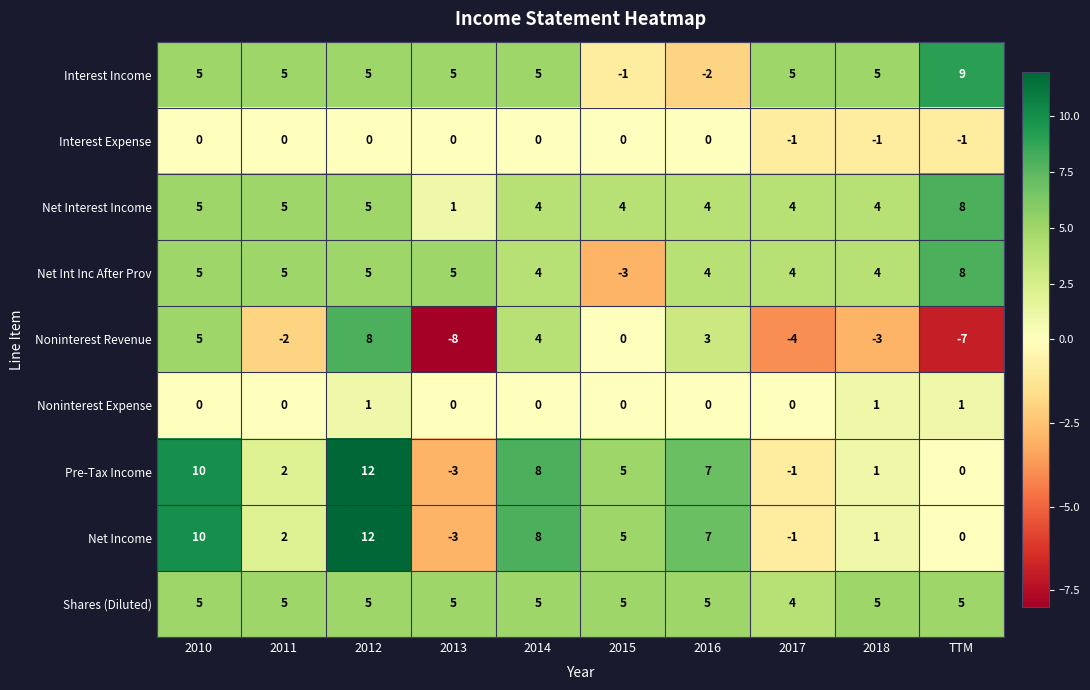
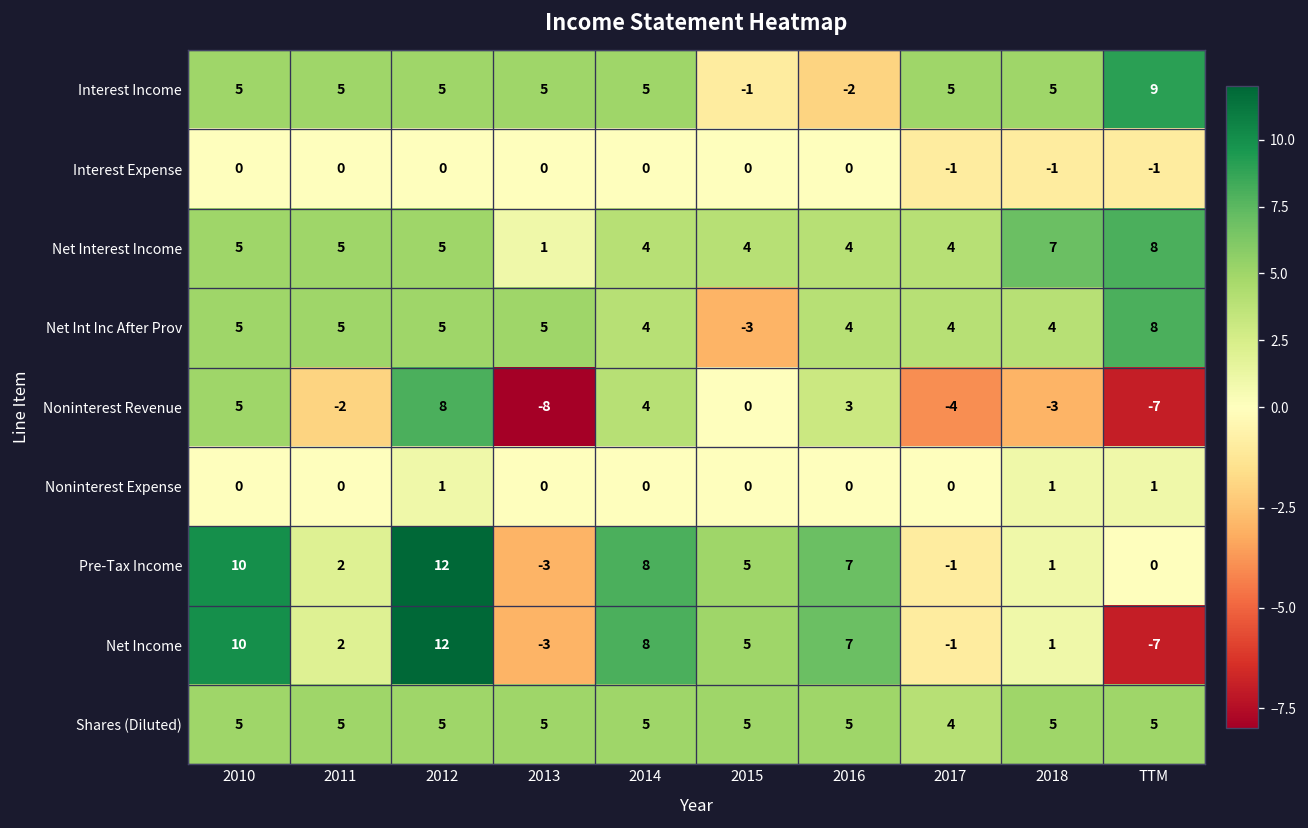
  {
    "Interest Income": {
      "2010": 5,
      "2011": 5,
      "2012": 5,
      "2013": 5,
      "2014": 5,
      "2015": -1,
      "2016": -2,
      "2017": 5,
      "2018": 5,
      "TTM": 9
    },
    "Interest Expense": {
      "2010": 0,
      "2011": 0,
      "2012": 0,
      "2013": 0,
      "2014": 0,
      "2015": 0,
      "2016": 0,
      "2017": -1,
      "2018": -1,
      "TTM": -1
    },
    "Net Interest Income": {
      "2010": 5,
      "2011": 5,
      "2012": 5,
      "2013": 1,
      "2014": 4,
      "2015": 4,
      "2016": 4,
      "2017": 4,
-     "2018": 4,
+     "2018": 7,
      "TTM": 8
    },
    "Net Int Inc After Prov": {
      "2010": 5,
      "2011": 5,
      "2012": 5,
      "2013": 5,
      "2014": 4,
      "2015": -3,
      "2016": 4,
      "2017": 4,
      "2018": 4,
      "TTM": 8
    },
    "Noninterest Revenue": {
      "2010": 5,
      "2011": -2,
      "2012": 8,
      "2013": -8,
      "2014": 4,
      "2015": 0,
      "2016": 3,
      "2017": -4,
      "2018": -3,
      "TTM": -7
    },
    "Noninterest Expense": {
      "2010": 0,
      "2011": 0,
      "2012": 1,
      "2013": 0,
      "2014": 0,
      "2015": 0,
      "2016": 0,
      "2017": 0,
      "2018": 1,
      "TTM": 1
    },
    "Pre-Tax Income": {
      "2010": 10,
      "2011": 2,
      "2012": 12,
      "2013": -3,
      "2014": 8,
      "2015": 5,
      "2016": 7,
      "2017": -1,
      "2018": 1,
      "TTM": 0
    },
    "Net Income": {
      "2010": 10,
      "2011": 2,
      "2012": 12,
      "2013": -3,
      "2014": 8,
      "2015": 5,
      "2016": 7,
      "2017": -1,
      "2018": 1,
-     "TTM": 0
+     "TTM": -7
    },
    "Shares (Diluted)": {
      "2010": 5,
      "2011": 5,
      "2012": 5,
      "2013": 5,
      "2014": 5,
      "2015": 5,
      "2016": 5,
      "2017": 4,
      "2018": 5,
      "TTM": 5
    }
  }
